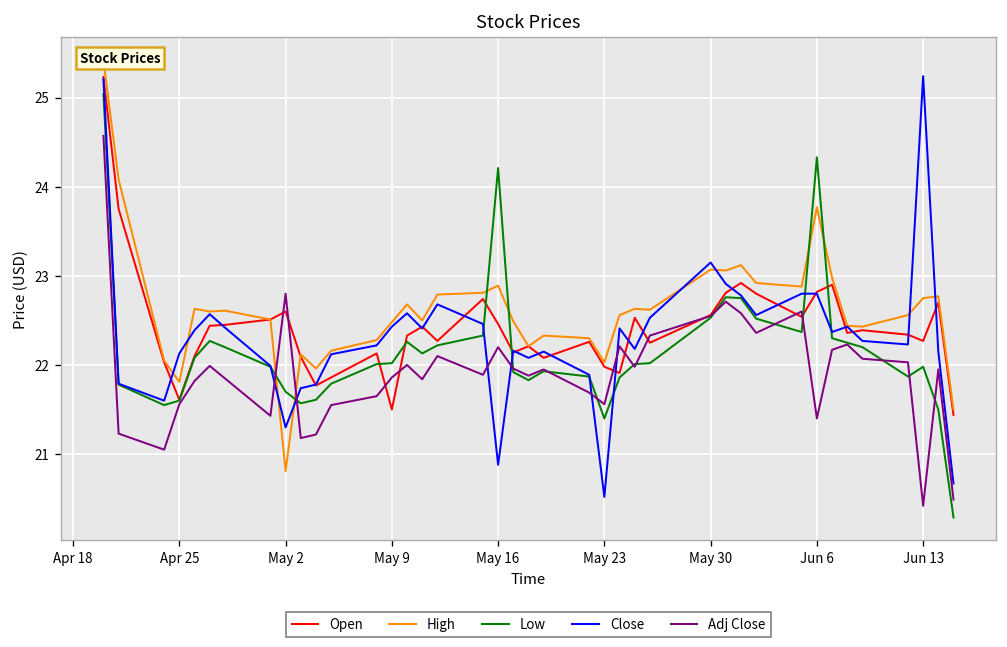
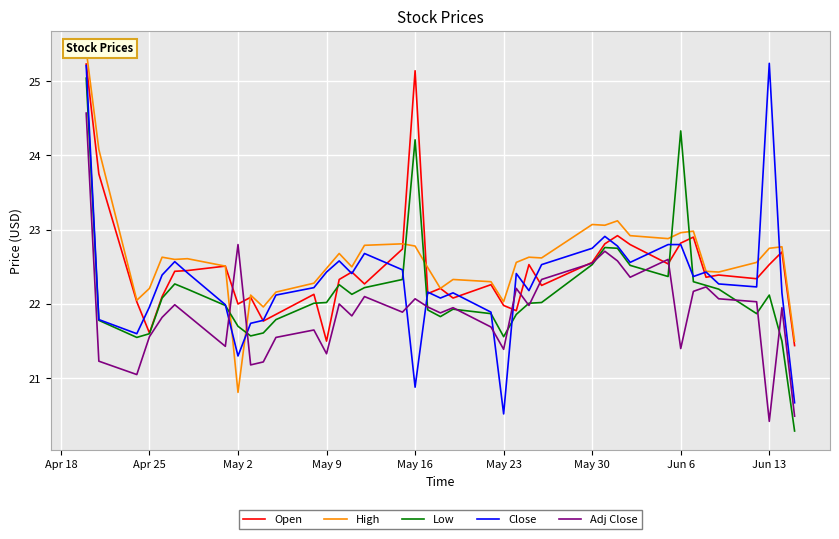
  {
    "Open": {
-     "May 2": 22.6,
+     "May 2": 22.0,
      "May 9": 21.5,
-     "May 16": 22.5,
+     "May 16": 25.1,
      "May 23": 22.0,
-     "Jun 13": 22.3
+     "Jun 13": 22.5
    },
    "High": {
-     "Apr 25": 21.8,
+     "Apr 25": 22.2,
      "May 2": 20.8,
      "May 9": 22.5,
-     "May 16": 22.9,
+     "May 16": 22.8,
      "May 23": 22.0,
      "May 30": 23.1,
-     "Jun 6": 23.8,
+     "Jun 6": 23.0,
      "Jun 13": 22.8
    },
    "Low": {
      "May 2": 21.7,
      "May 9": 22.0,
      "May 16": 24.2,
-     "May 23": 21.4,
+     "May 23": 21.6,
      "Jun 6": 24.3,
-     "Jun 13": 22.0
+     "Jun 13": 22.1
    },
    "Close": {
-     "Apr 25": 22.1,
+     "Apr 25": 22.0,
      "May 2": 21.3,
      "May 9": 22.4,
      "May 16": 20.9,
      "May 23": 20.5,
-     "May 30": 23.2,
+     "May 30": 22.8,
      "Jun 13": 25.2
    },
    "Adj Close": {
      "Apr 25": 21.6,
      "May 2": 22.8,
-     "May 9": 21.9,
-     "May 16": 22.2,
-     "May 23": 21.6,
+     "May 9": 21.3,
+     "May 16": 22.1,
+     "May 23": 21.4,
      "Jun 6": 21.4,
      "Jun 13": 20.4
    }
  }
